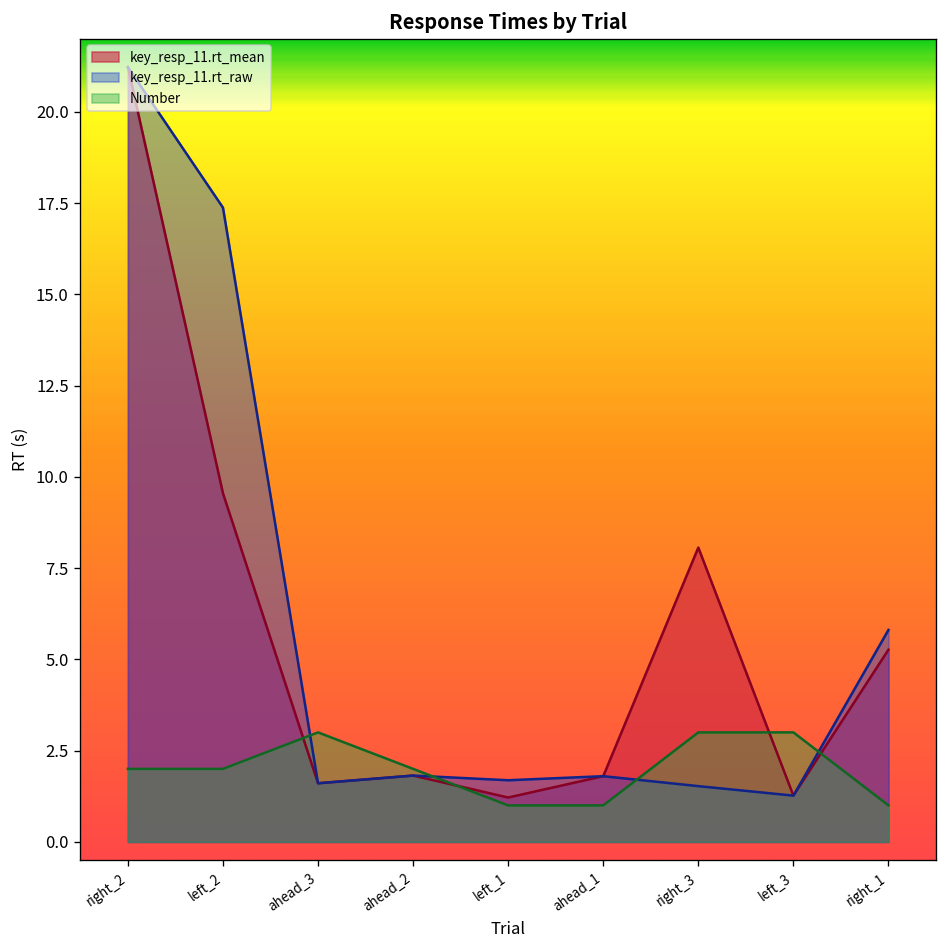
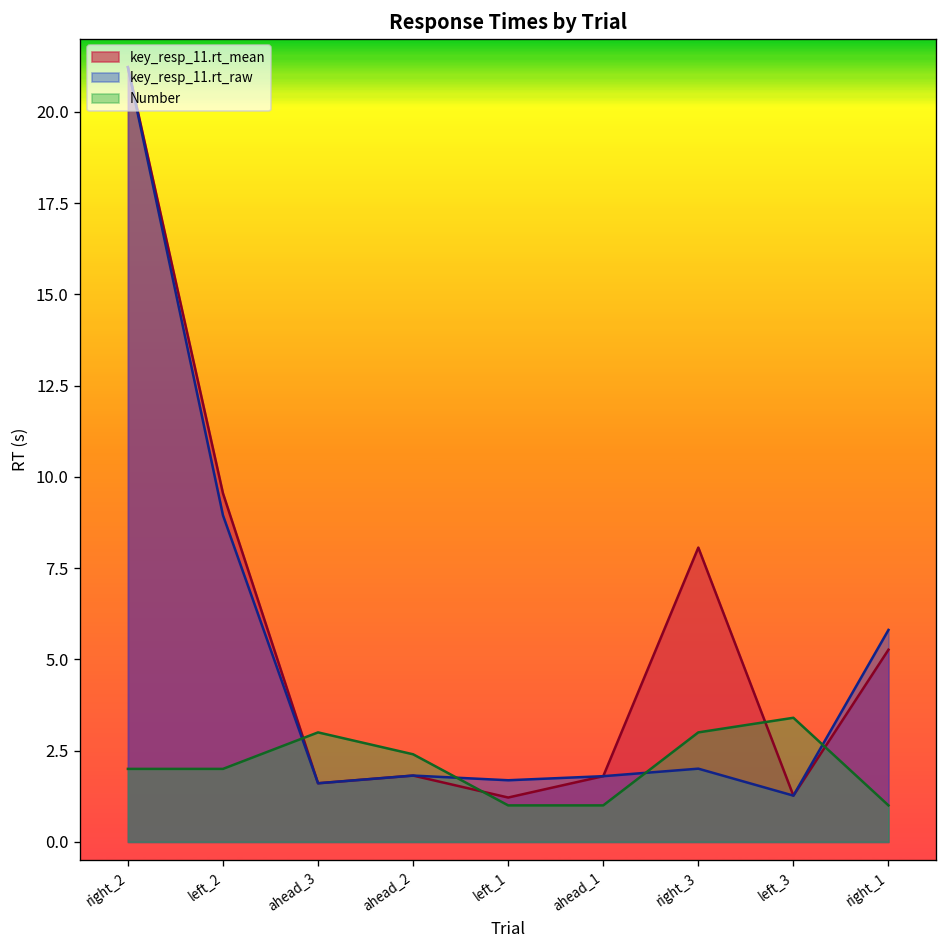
  {
    "key_resp_11.rt_mean": {
      "left_2": 9.5,
      "left_1": 1.2,
      "right_3": 8.1,
      "right_1": 5.3
    },
    "key_resp_11.rt_raw": {
-     "left_2": 17.4,
+     "left_2": 8.9,
      "left_1": 1.7,
-     "right_3": 1.5,
+     "right_3": 2.0,
      "right_1": 5.8
    },
    "Number": {
      "right_2": 2.0,
      "left_2": 2.0,
      "ahead_3": 3.0,
-     "ahead_2": 2.0,
+     "ahead_2": 2.4,
      "left_1": 1.0,
      "ahead_1": 1.0,
      "right_3": 3.0,
-     "left_3": 3.0,
+     "left_3": 3.4,
      "right_1": 1.0
    }
  }
